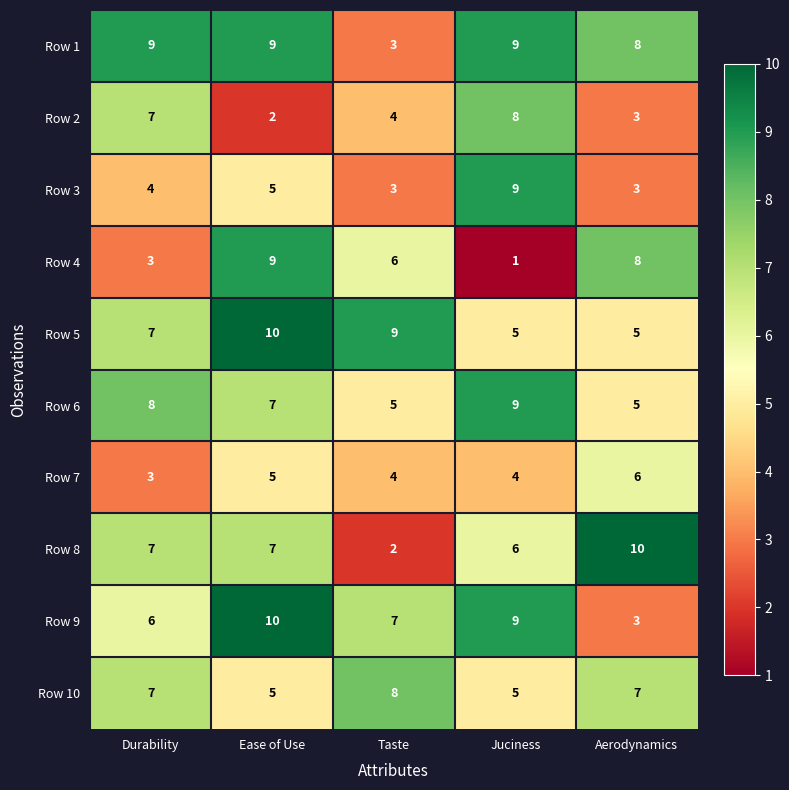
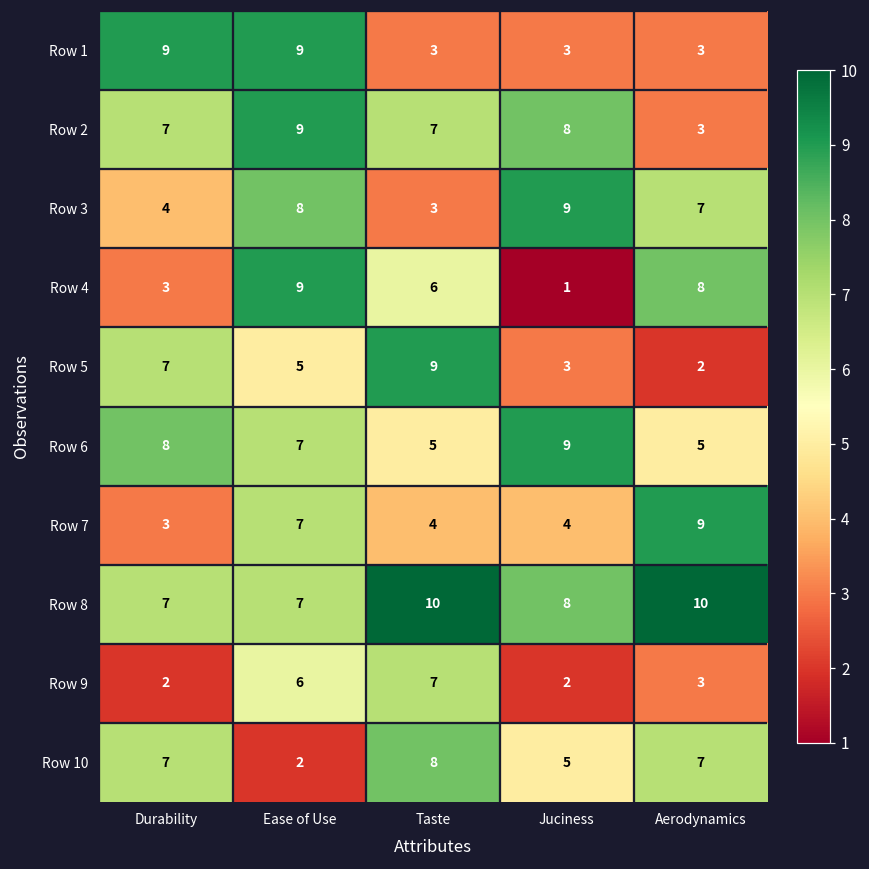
  {
    "Row 1": {
      "Durability": 9,
      "Ease of Use": 9,
      "Taste": 3,
-     "Juciness": 9,
-     "Aerodynamics": 8
+     "Juciness": 3,
+     "Aerodynamics": 3
    },
    "Row 2": {
      "Durability": 7,
-     "Ease of Use": 2,
-     "Taste": 4,
+     "Ease of Use": 9,
+     "Taste": 7,
      "Juciness": 8,
      "Aerodynamics": 3
    },
    "Row 3": {
      "Durability": 4,
-     "Ease of Use": 5,
+     "Ease of Use": 8,
      "Taste": 3,
      "Juciness": 9,
-     "Aerodynamics": 3
+     "Aerodynamics": 7
    },
    "Row 4": {
      "Durability": 3,
      "Ease of Use": 9,
      "Taste": 6,
      "Juciness": 1,
      "Aerodynamics": 8
    },
    "Row 5": {
      "Durability": 7,
-     "Ease of Use": 10,
+     "Ease of Use": 5,
      "Taste": 9,
-     "Juciness": 5,
-     "Aerodynamics": 5
+     "Juciness": 3,
+     "Aerodynamics": 2
    },
    "Row 6": {
      "Durability": 8,
      "Ease of Use": 7,
      "Taste": 5,
      "Juciness": 9,
      "Aerodynamics": 5
    },
    "Row 7": {
      "Durability": 3,
-     "Ease of Use": 5,
+     "Ease of Use": 7,
      "Taste": 4,
      "Juciness": 4,
-     "Aerodynamics": 6
+     "Aerodynamics": 9
    },
    "Row 8": {
      "Durability": 7,
      "Ease of Use": 7,
-     "Taste": 2,
-     "Juciness": 6,
+     "Taste": 10,
+     "Juciness": 8,
      "Aerodynamics": 10
    },
    "Row 9": {
-     "Durability": 6,
-     "Ease of Use": 10,
+     "Durability": 2,
+     "Ease of Use": 6,
      "Taste": 7,
-     "Juciness": 9,
+     "Juciness": 2,
      "Aerodynamics": 3
    },
    "Row 10": {
      "Durability": 7,
-     "Ease of Use": 5,
+     "Ease of Use": 2,
      "Taste": 8,
      "Juciness": 5,
      "Aerodynamics": 7
    }
  }
